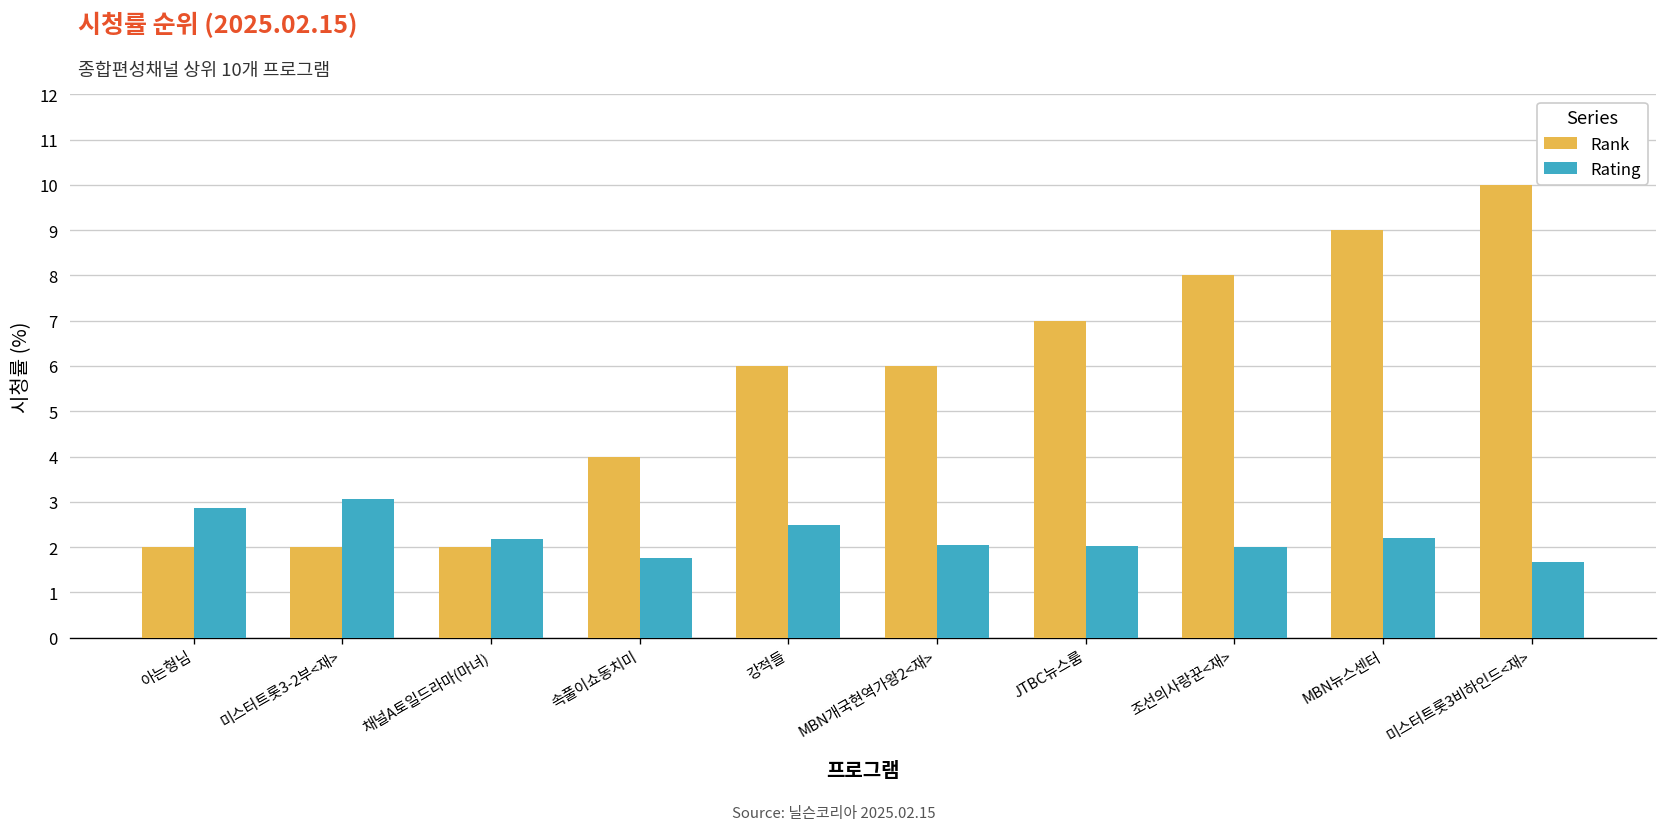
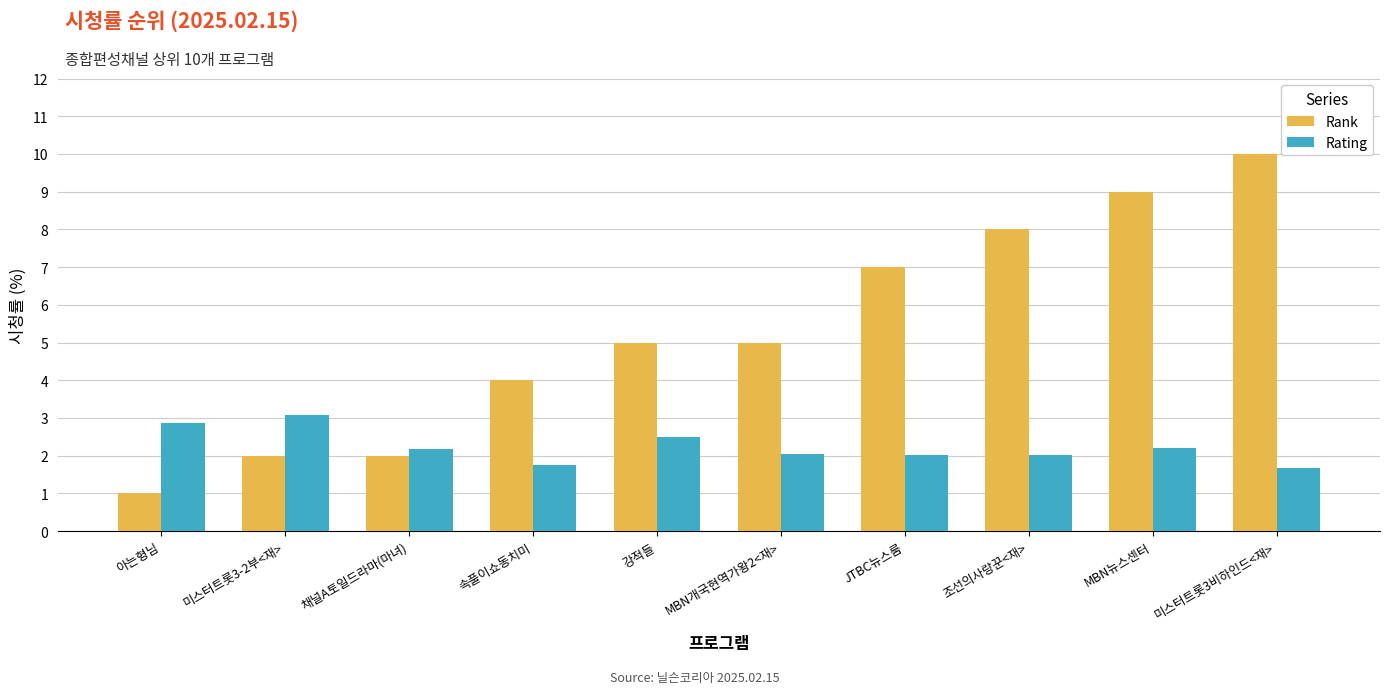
  {
    "Rank": {
-     "아는형님": 2,
+     "아는형님": 1,
      "미스터트롯3-2부<재>": 2,
      "채널A토일드라마(마녀)": 2,
      "속풀이쇼동치미": 4,
-     "강적들": 6,
-     "MBN개국현역가왕2<재>": 6,
+     "강적들": 5,
+     "MBN개국현역가왕2<재>": 5,
      "JTBC뉴스룸": 7,
      "조선의사랑꾼<재>": 8,
      "MBN뉴스센터": 9,
      "미스터트롯3비하인드<재>": 10
    },
    "Rating": {
      "아는형님": 2.9,
      "미스터트롯3-2부<재>": 3.1,
      "채널A토일드라마(마녀)": 2.2,
      "속풀이쇼동치미": 1.8,
      "강적들": 2.5,
      "MBN개국현역가왕2<재>": 2,
      "JTBC뉴스룸": 2,
      "조선의사랑꾼<재>": 2,
      "MBN뉴스센터": 2.2,
      "미스터트롯3비하인드<재>": 1.7
    }
  }
